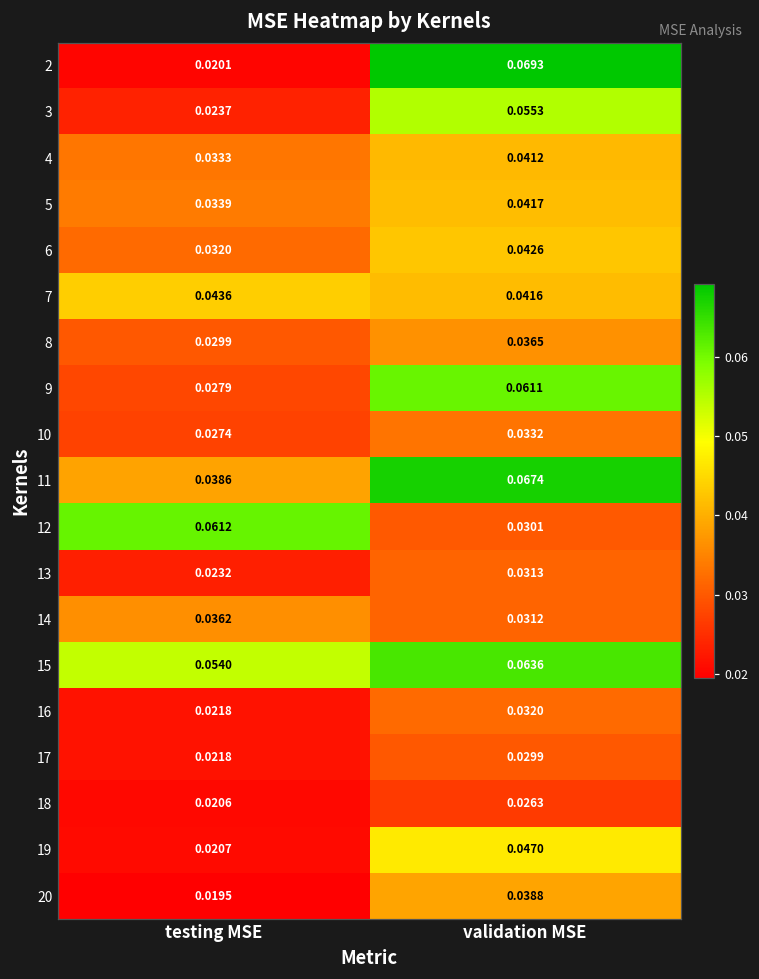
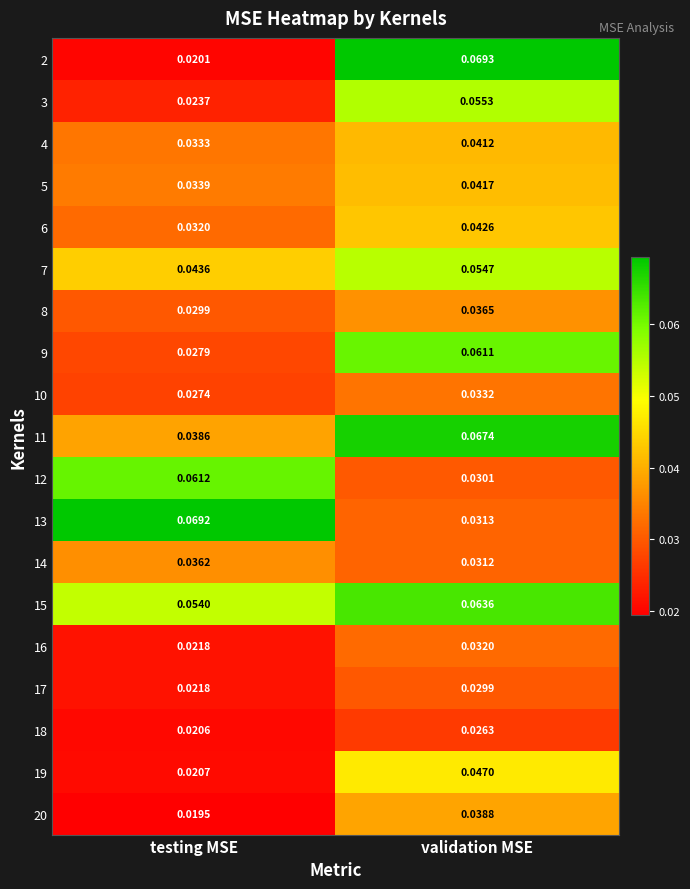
  {
    "2": {
      "testing MSE": 0.0201,
      "validation MSE": 0.0693
    },
    "3": {
      "testing MSE": 0.0237,
      "validation MSE": 0.0553
    },
    "4": {
      "testing MSE": 0.0333,
      "validation MSE": 0.0412
    },
    "5": {
      "testing MSE": 0.0339,
      "validation MSE": 0.0417
    },
    "6": {
      "testing MSE": 0.0320,
      "validation MSE": 0.0426
    },
    "7": {
      "testing MSE": 0.0436,
-     "validation MSE": 0.0416
+     "validation MSE": 0.0547
    },
    "8": {
      "testing MSE": 0.0299,
      "validation MSE": 0.0365
    },
    "9": {
      "testing MSE": 0.0279,
      "validation MSE": 0.0611
    },
    "10": {
      "testing MSE": 0.0274,
      "validation MSE": 0.0332
    },
    "11": {
      "testing MSE": 0.0386,
      "validation MSE": 0.0674
    },
    "12": {
      "testing MSE": 0.0612,
      "validation MSE": 0.0301
    },
    "13": {
-     "testing MSE": 0.0232,
+     "testing MSE": 0.0692,
      "validation MSE": 0.0313
    },
    "14": {
      "testing MSE": 0.0362,
      "validation MSE": 0.0312
    },
    "15": {
      "testing MSE": 0.0540,
      "validation MSE": 0.0636
    },
    "16": {
      "testing MSE": 0.0218,
      "validation MSE": 0.0320
    },
    "17": {
      "testing MSE": 0.0218,
      "validation MSE": 0.0299
    },
    "18": {
      "testing MSE": 0.0206,
      "validation MSE": 0.0263
    },
    "19": {
      "testing MSE": 0.0207,
      "validation MSE": 0.0470
    },
    "20": {
      "testing MSE": 0.0195,
      "validation MSE": 0.0388
    }
  }
